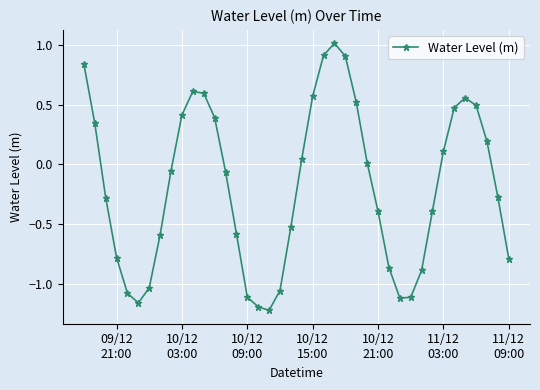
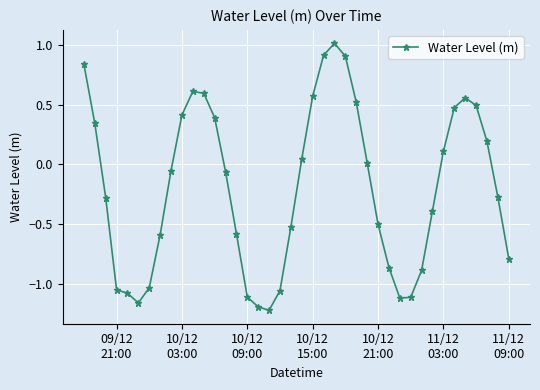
  {
-   "09/12 21:00": -0.78,
+   "09/12 21:00": -1.05,
    "10/12 03:00": 0.41,
    "10/12 09:00": -1.11,
    "10/12 15:00": 0.57,
-   "10/12 21:00": -0.39,
+   "10/12 21:00": -0.50,
    "11/12 03:00": 0.11,
    "11/12 09:00": -0.79
  }
